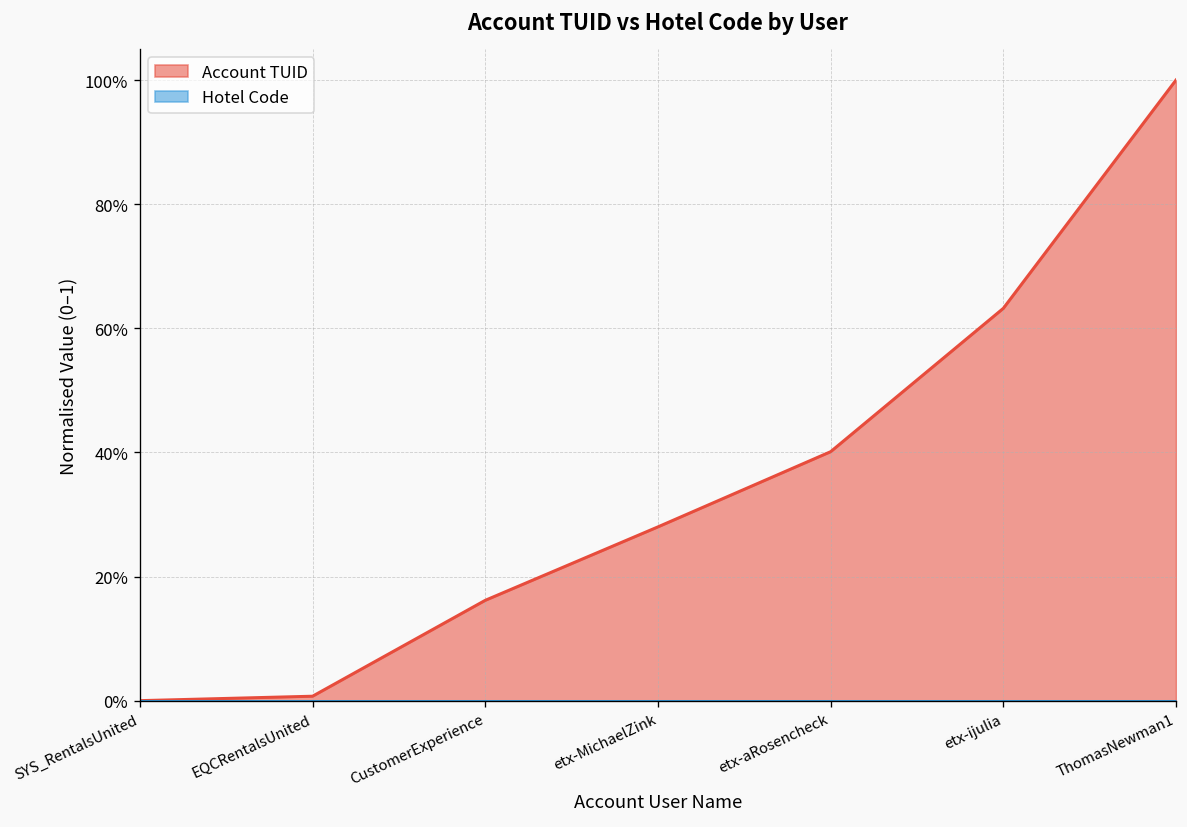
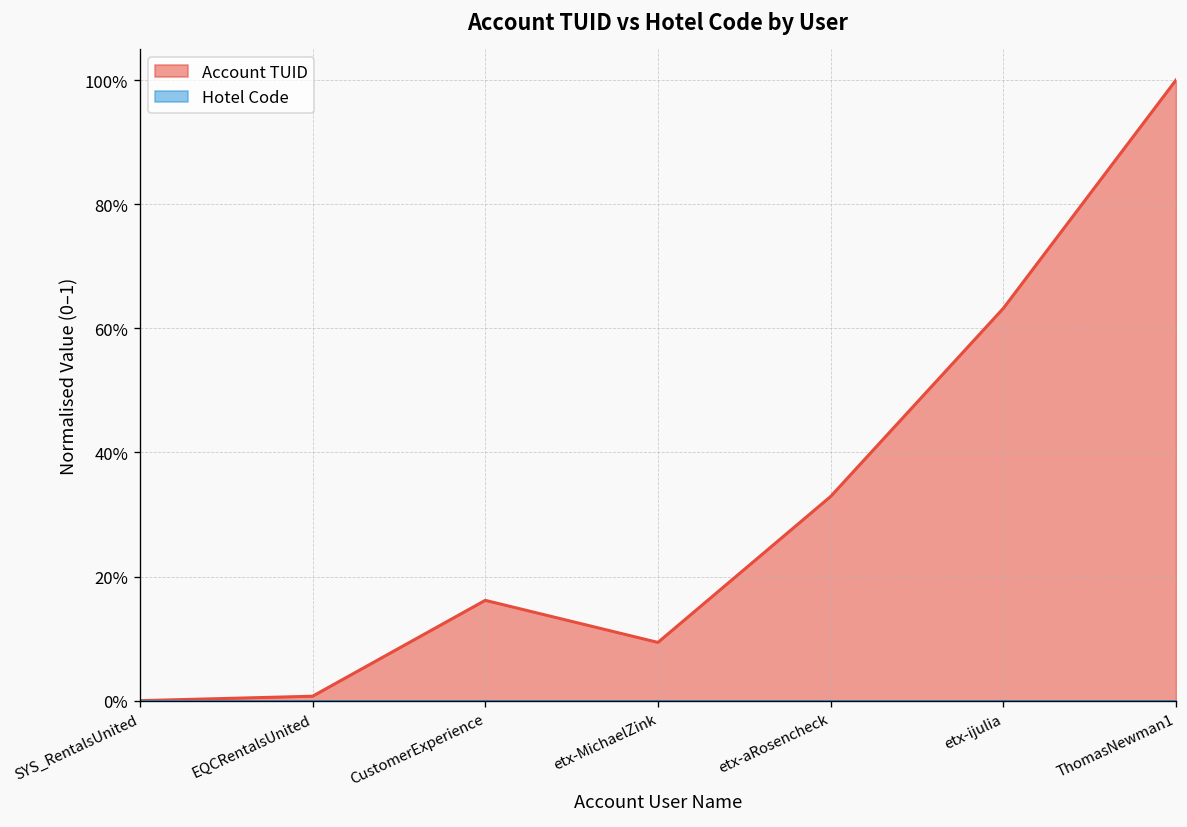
  {
    "Account TUID": {
      "EQCRentalsUnited": "1%",
      "CustomerExperience": "16%",
-     "etx-MichaelZink": "28%",
-     "etx-aRosencheck": "40%",
+     "etx-MichaelZink": "9%",
+     "etx-aRosencheck": "33%",
      "etx-ijulia": "63%",
      "ThomasNewman1": "100%"
    },
    "Hotel Code": {
      "EQCRentalsUnited": "0%",
      "CustomerExperience": "0%",
      "etx-MichaelZink": "0%",
      "etx-aRosencheck": "0%",
      "etx-ijulia": "0%",
      "ThomasNewman1": "0%"
    }
  }
